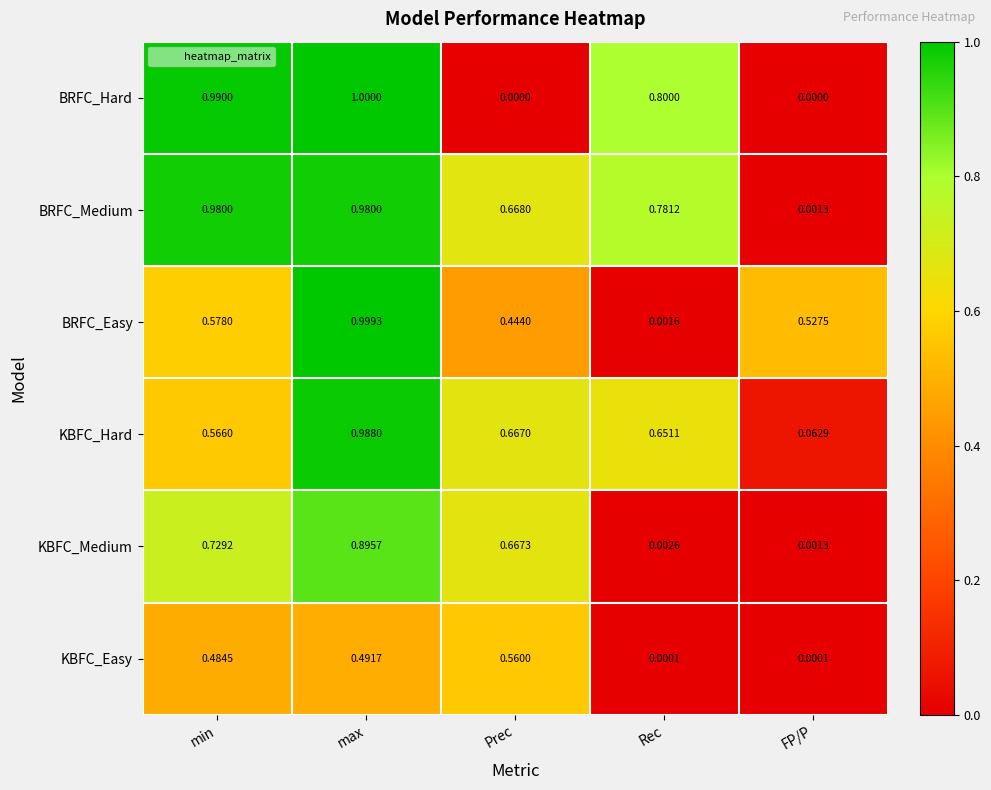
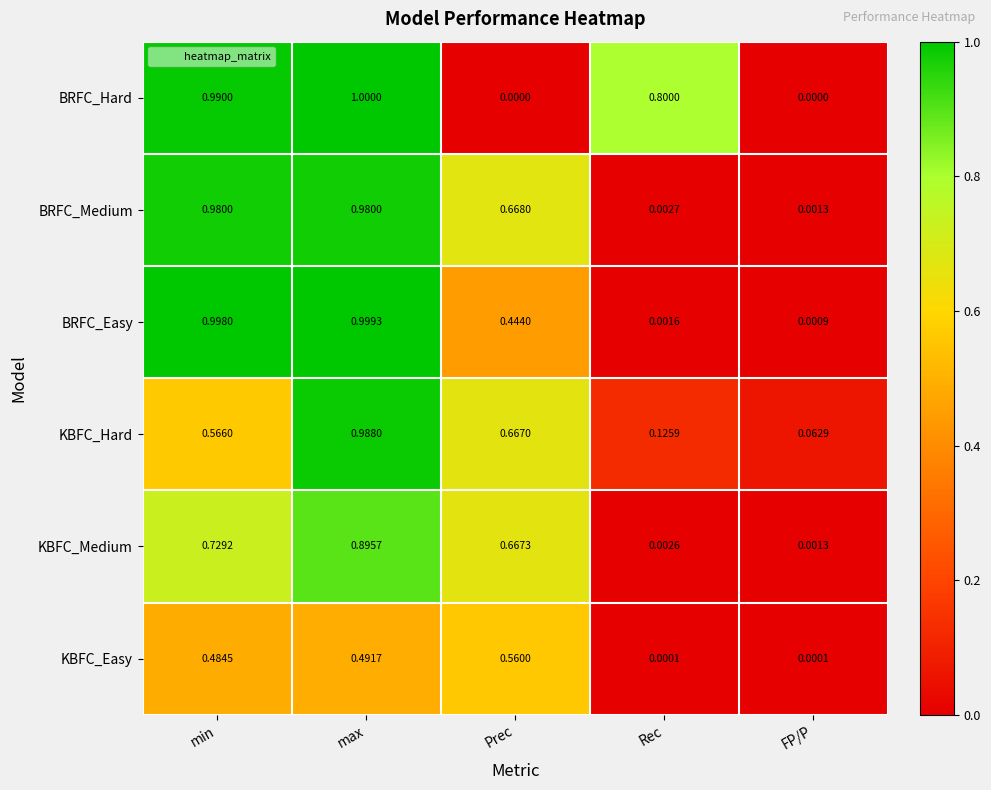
  {
    "BRFC_Hard": {
      "min": 0.9900,
      "max": 1.0000,
      "Prec": 0.0000,
      "Rec": 0.8000,
      "FP/P": 0.0000
    },
    "BRFC_Medium": {
      "min": 0.9800,
      "max": 0.9800,
      "Prec": 0.6680,
-     "Rec": 0.7812,
+     "Rec": 0.0027,
      "FP/P": 0.0013
    },
    "BRFC_Easy": {
-     "min": 0.5780,
+     "min": 0.9980,
      "max": 0.9993,
      "Prec": 0.4440,
      "Rec": 0.0016,
-     "FP/P": 0.5275
+     "FP/P": 0.0009
    },
    "KBFC_Hard": {
      "min": 0.5660,
      "max": 0.9880,
      "Prec": 0.6670,
-     "Rec": 0.6511,
+     "Rec": 0.1259,
      "FP/P": 0.0629
    },
    "KBFC_Medium": {
      "min": 0.7292,
      "max": 0.8957,
      "Prec": 0.6673,
      "Rec": 0.0026,
      "FP/P": 0.0013
    },
    "KBFC_Easy": {
      "min": 0.4845,
      "max": 0.4917,
      "Prec": 0.5600,
      "Rec": 0.0001,
      "FP/P": 0.0001
    }
  }
